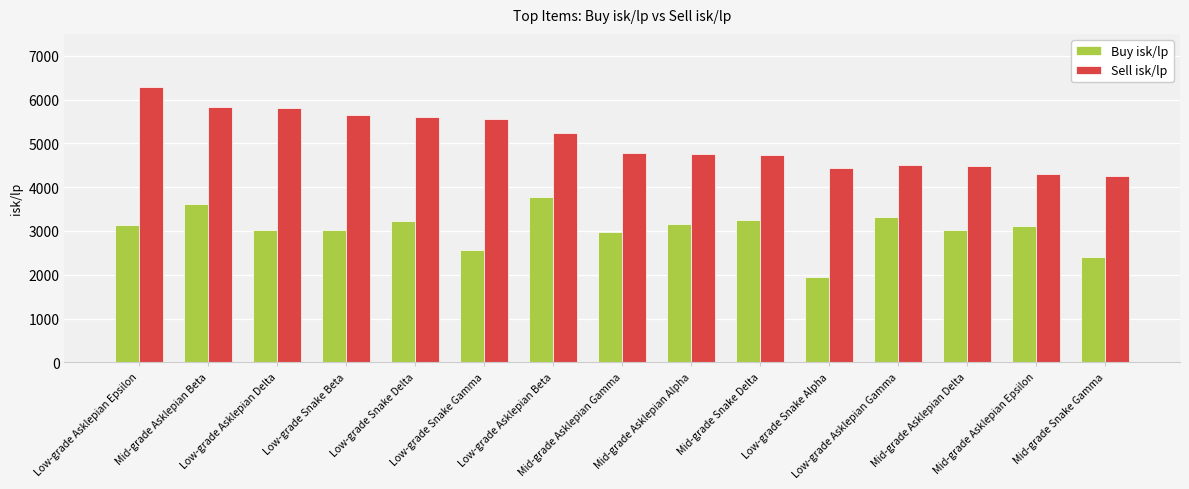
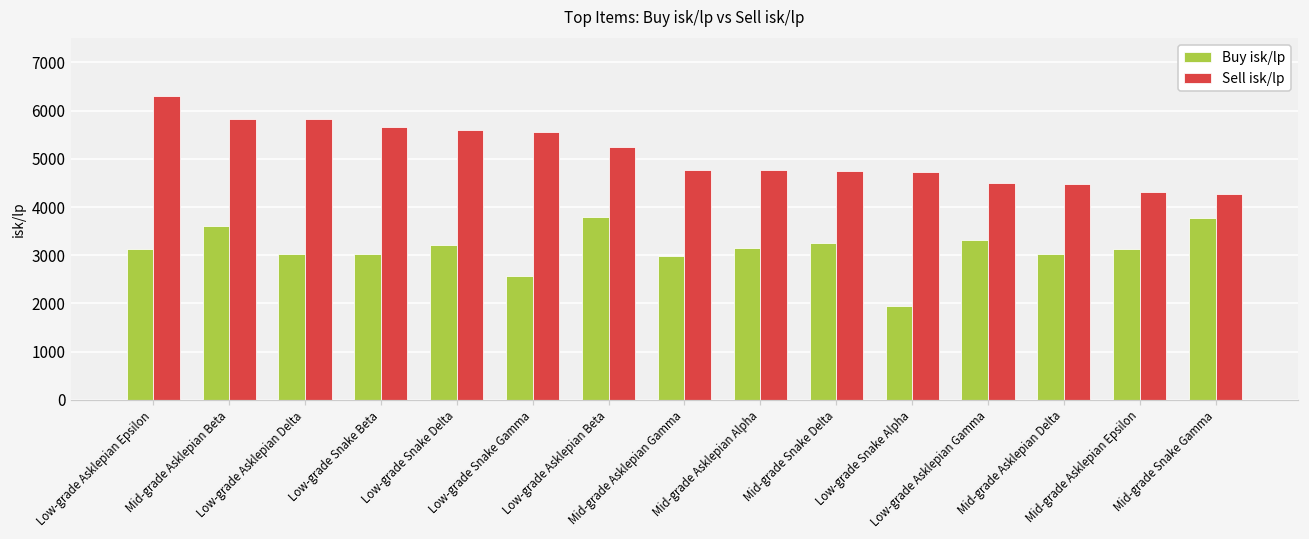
  {
    "Buy isk/lp": {
      "Low-grade Asklepian Epsilon": 3100,
      "Mid-grade Asklepian Beta": 3600,
      "Low-grade Asklepian Delta": 3000,
      "Low-grade Snake Beta": 3000,
      "Low-grade Snake Delta": 3200,
      "Low-grade Snake Gamma": 2600,
      "Low-grade Asklepian Beta": 3800,
      "Mid-grade Asklepian Gamma": 3000,
      "Mid-grade Asklepian Alpha": 3200,
      "Mid-grade Snake Delta": 3200,
      "Low-grade Snake Alpha": 1900,
      "Low-grade Asklepian Gamma": 3300,
      "Mid-grade Asklepian Delta": 3000,
      "Mid-grade Asklepian Epsilon": 3100,
-     "Mid-grade Snake Gamma": 2400
+     "Mid-grade Snake Gamma": 3800
    },
    "Sell isk/lp": {
      "Low-grade Asklepian Epsilon": 6300,
      "Mid-grade Asklepian Beta": 5800,
      "Low-grade Asklepian Delta": 5800,
      "Low-grade Snake Beta": 5700,
      "Low-grade Snake Delta": 5600,
      "Low-grade Snake Gamma": 5600,
      "Low-grade Asklepian Beta": 5200,
      "Mid-grade Asklepian Gamma": 4800,
      "Mid-grade Asklepian Alpha": 4800,
      "Mid-grade Snake Delta": 4700,
-     "Low-grade Snake Alpha": 4400,
+     "Low-grade Snake Alpha": 4700,
      "Low-grade Asklepian Gamma": 4500,
      "Mid-grade Asklepian Delta": 4500,
      "Mid-grade Asklepian Epsilon": 4300,
      "Mid-grade Snake Gamma": 4300
    }
  }
